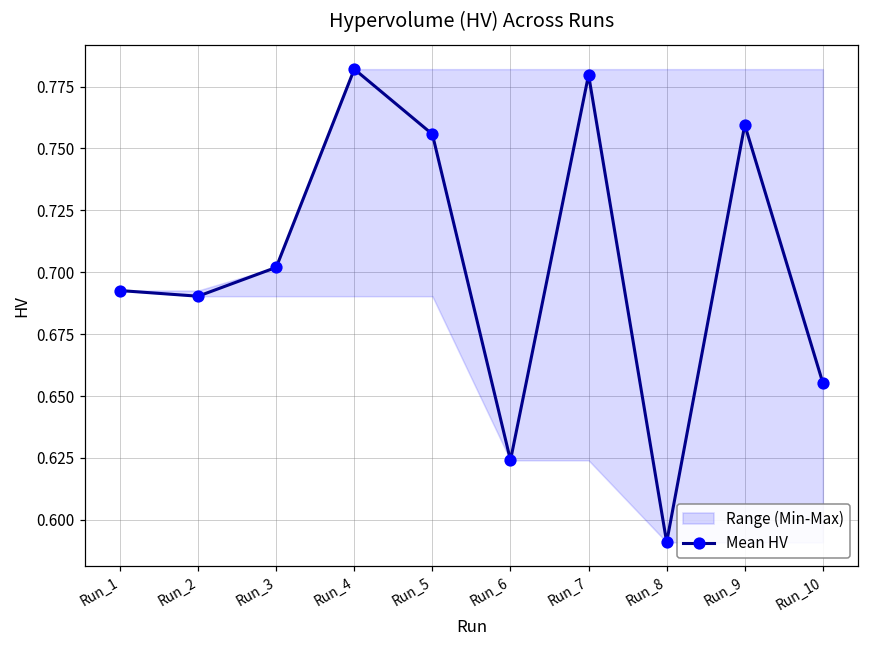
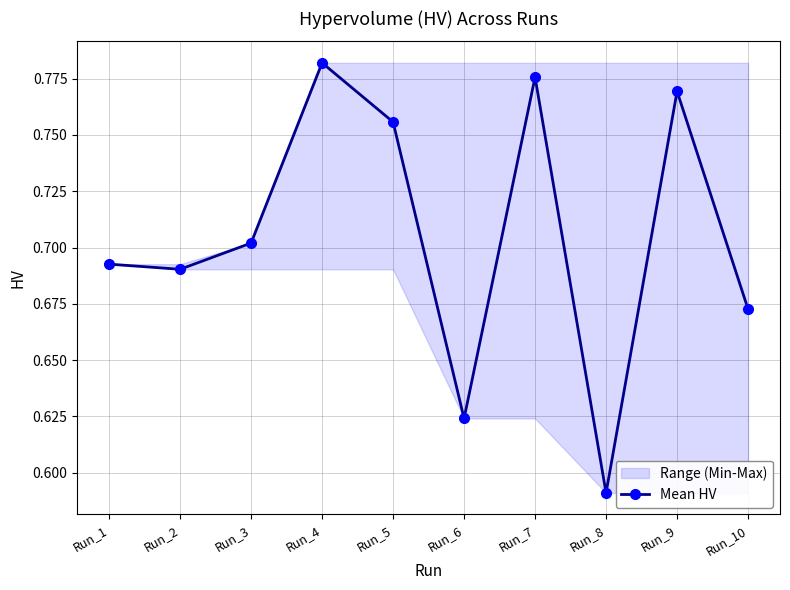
  {
    "Mean HV": {
      "Run_2": 0.690,
      "Run_5": 0.756,
      "Run_6": 0.624,
-     "Run_7": 0.780,
+     "Run_7": 0.776,
      "Run_8": 0.591,
-     "Run_9": 0.760,
-     "Run_10": 0.655
+     "Run_9": 0.769,
+     "Run_10": 0.673
    }
  }
